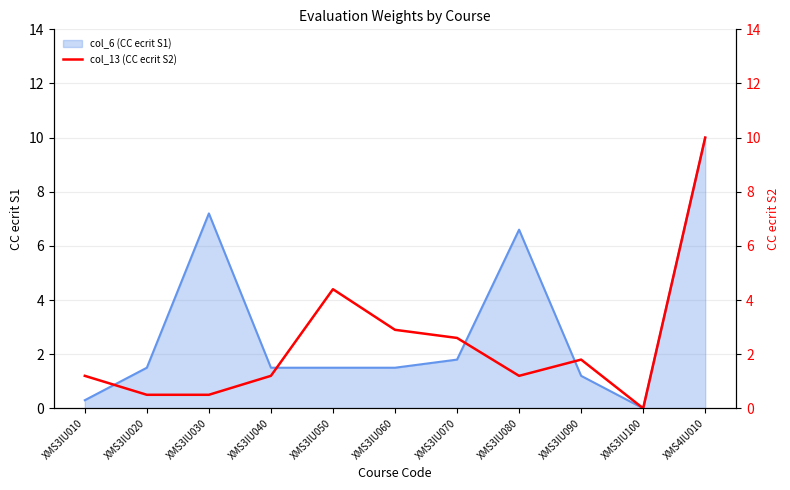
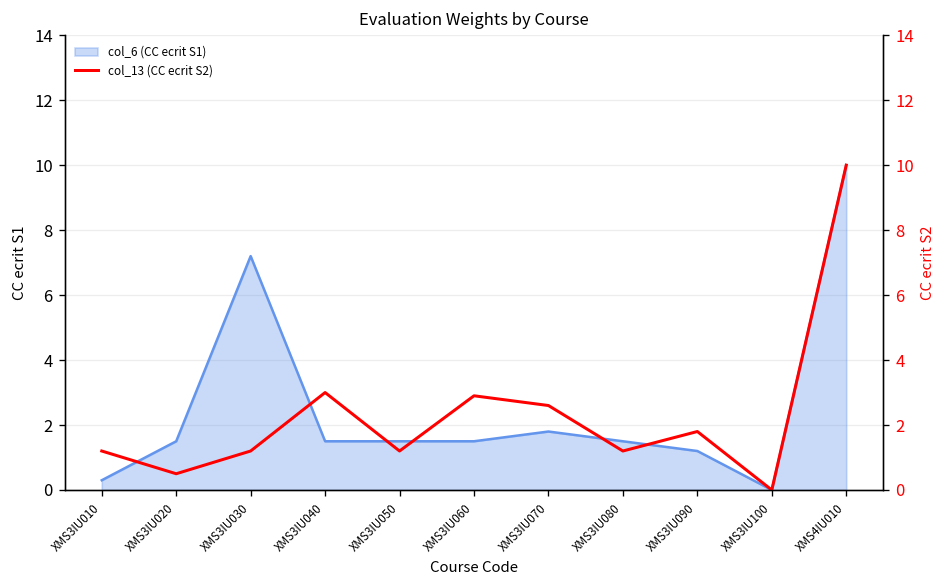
  {
    "col_6 (CC ecrit S1)": {
      "XMS3IU010": 0.3,
      "XMS3IU020": 1.5,
      "XMS3IU030": 7.2,
      "XMS3IU040": 1.5,
      "XMS3IU050": 1.5,
      "XMS3IU060": 1.5,
      "XMS3IU070": 1.8,
-     "XMS3IU080": 6.6,
+     "XMS3IU080": 1.5,
      "XMS3IU090": 1.2,
      "XMS3IU100": 0.0,
      "XMS4IU010": 10.0
    },
    "col_13 (CC ecrit S2)": {
      "XMS3IU010": 1.2,
      "XMS3IU020": 0.5,
-     "XMS3IU030": 0.5,
-     "XMS3IU040": 1.2,
-     "XMS3IU050": 4.4,
+     "XMS3IU030": 1.2,
+     "XMS3IU040": 3.0,
+     "XMS3IU050": 1.2,
      "XMS3IU060": 2.9,
      "XMS3IU070": 2.6,
      "XMS3IU080": 1.2,
      "XMS3IU090": 1.8,
      "XMS3IU100": 0.0,
      "XMS4IU010": 10.0
    }
  }
